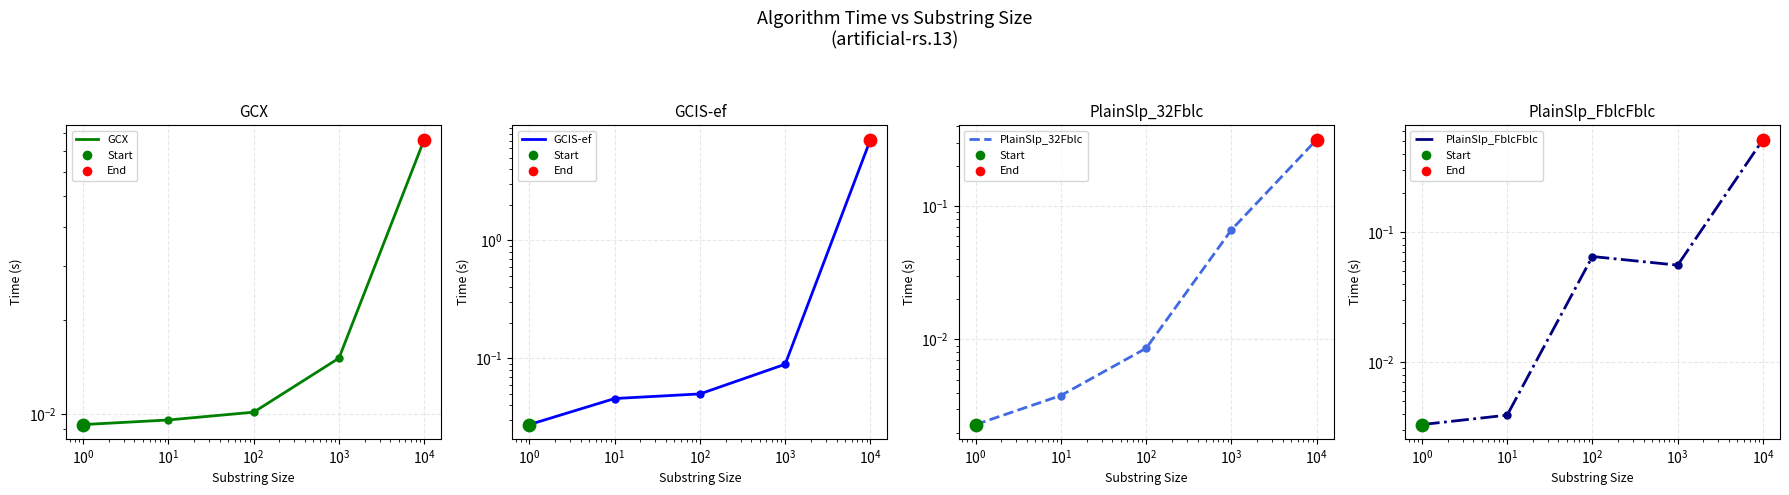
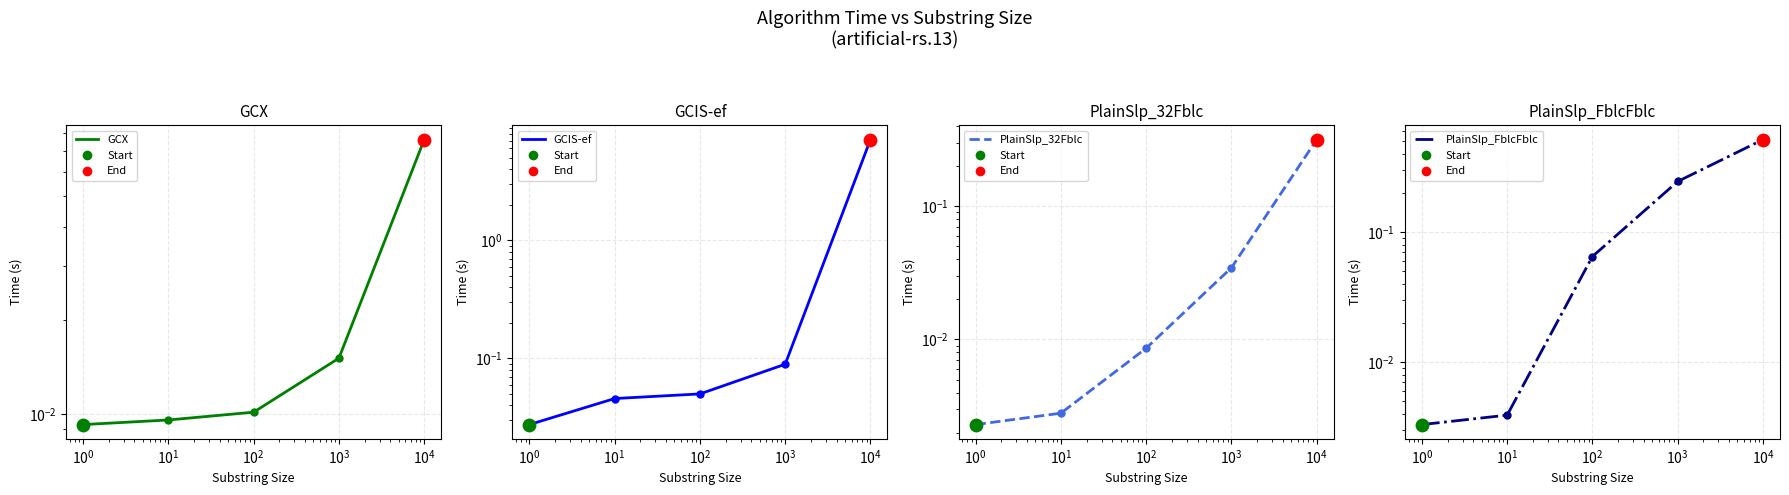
  {
    "GCIS-ef": {
      "GCIS-ef": {
        "10^1": 0.046,
        "10^2": 0.050,
        "10^3": 0.09
      }
    },
    "PlainSlp_32Fblc": {
      "PlainSlp_32Fblc": {
-       "10^1": 0.0038,
+       "10^1": 0.0028,
        "10^2": 0.009,
-       "10^3": 0.07
+       "10^3": 0.035
      }
    },
    "PlainSlp_FblcFblc": {
      "PlainSlp_FblcFblc": {
        "10^1": 0.004,
        "10^2": 0.06,
-       "10^3": 0.056
+       "10^3": 0.24
      }
    }
  }
